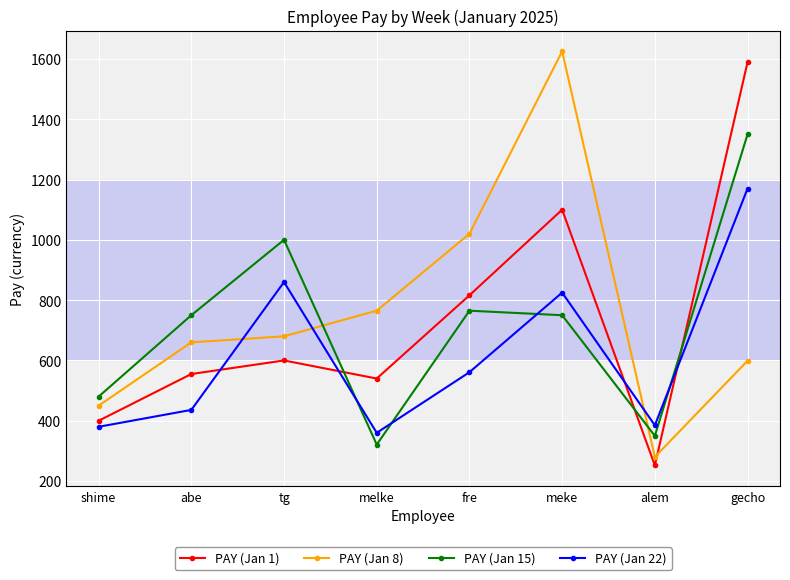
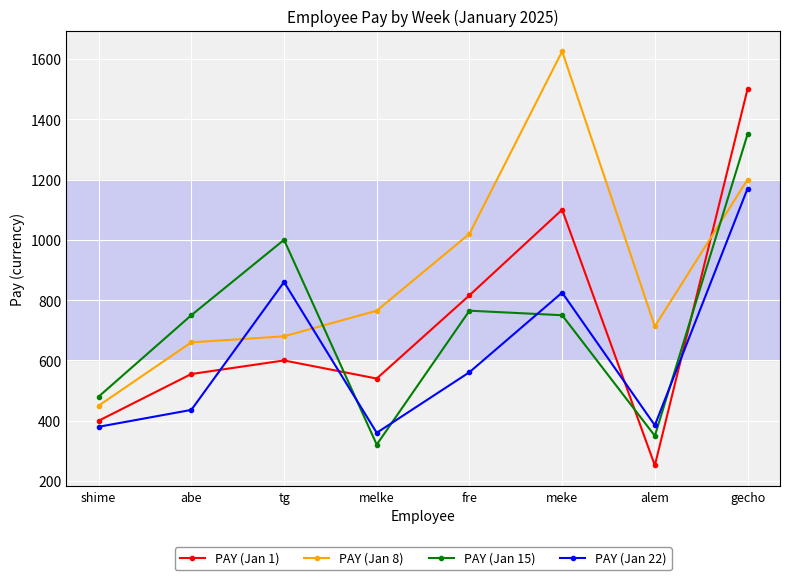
  {
    "PAY (Jan 1)": {
      "shime": 400,
      "abe": 560,
      "tg": 600,
      "melke": 540,
      "fre": 820,
      "meke": 1100,
      "alem": 250,
-     "gecho": 1590
+     "gecho": 1500
    },
    "PAY (Jan 8)": {
      "shime": 450,
      "abe": 660,
      "tg": 680,
      "melke": 770,
      "fre": 1020,
      "meke": 1630,
-     "alem": 280,
-     "gecho": 600
+     "alem": 710,
+     "gecho": 1200
    },
    "PAY (Jan 15)": {
      "shime": 480,
      "abe": 750,
      "tg": 1000,
      "melke": 320,
      "fre": 770,
      "meke": 750,
      "alem": 350,
      "gecho": 1350
    },
    "PAY (Jan 22)": {
      "shime": 380,
      "abe": 440,
      "tg": 860,
      "melke": 360,
      "fre": 560,
      "meke": 830,
      "alem": 390,
      "gecho": 1170
    }
  }
